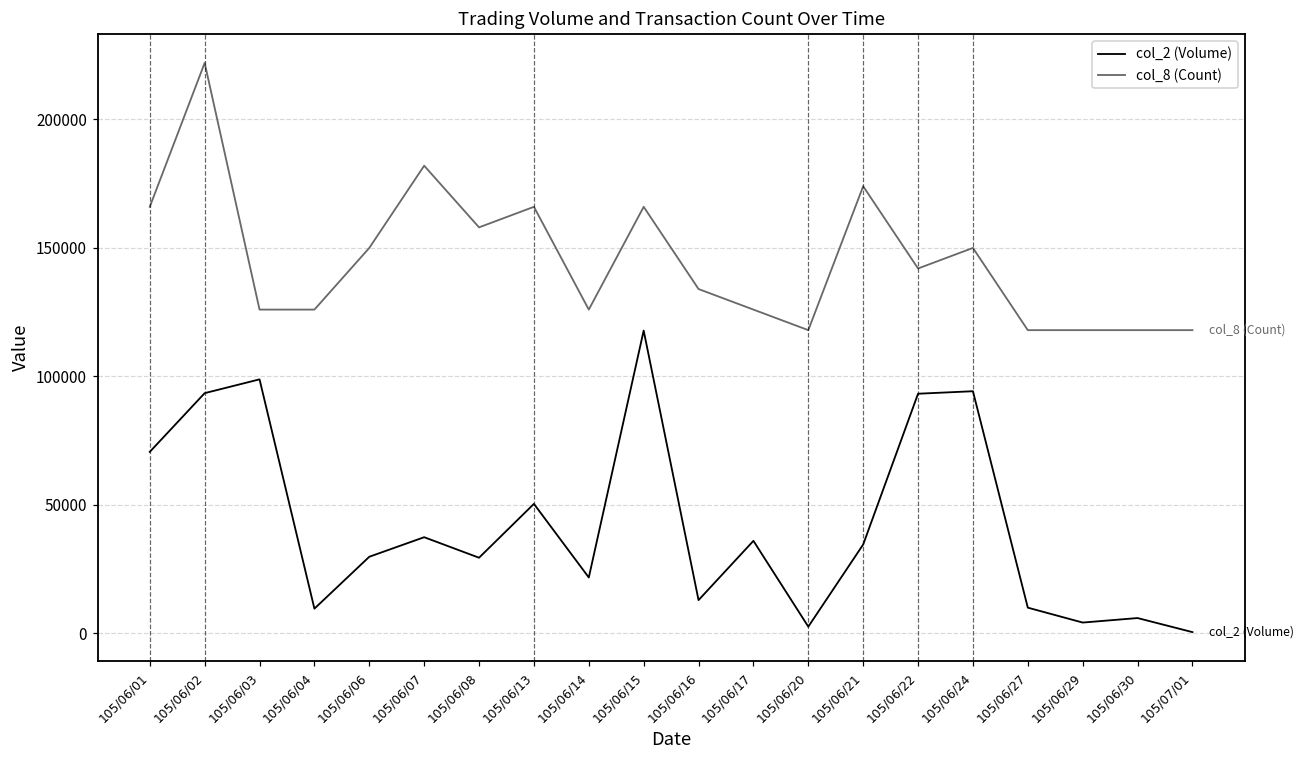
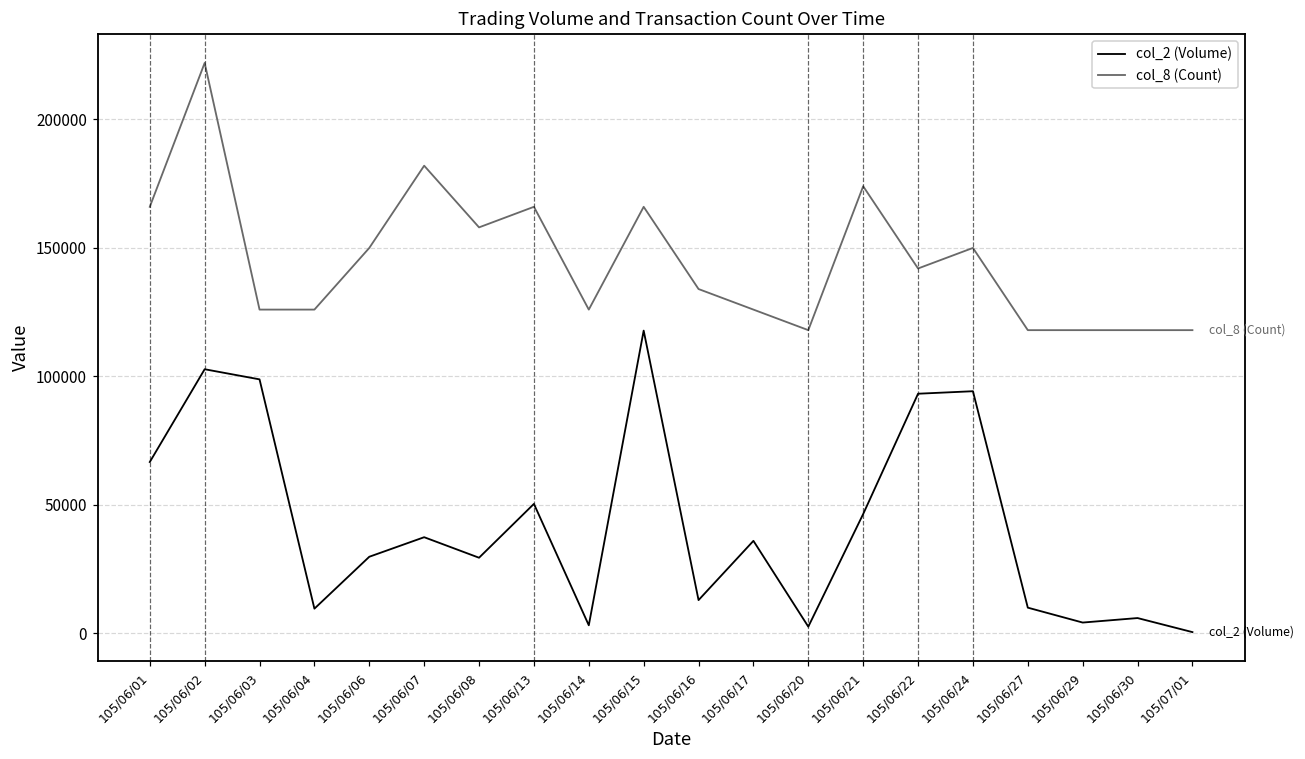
  {
    "col_2 (Volume)": {
-     "105/06/01": 71000,
-     "105/06/02": 93000,
+     "105/06/01": 67000,
+     "105/06/02": 103000,
      "105/06/03": 99000,
      "105/06/04": 10000,
      "105/06/06": 30000,
      "105/06/07": 37000,
      "105/06/08": 29000,
      "105/06/13": 50000,
-     "105/06/14": 22000,
+     "105/06/14": 3000,
      "105/06/15": 118000,
      "105/06/16": 13000,
      "105/06/17": 36000,
      "105/06/20": 3000,
-     "105/06/21": 35000,
+     "105/06/21": 46000,
      "105/06/22": 93000,
      "105/06/24": 94000,
      "105/06/27": 10000,
      "105/06/29": 4000,
      "105/06/30": 6000
    }
  }
